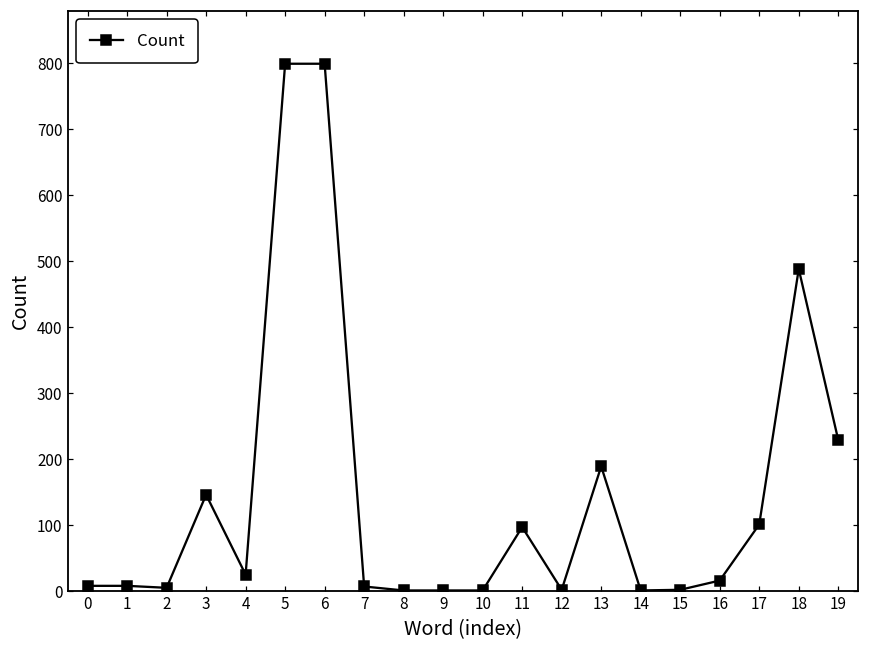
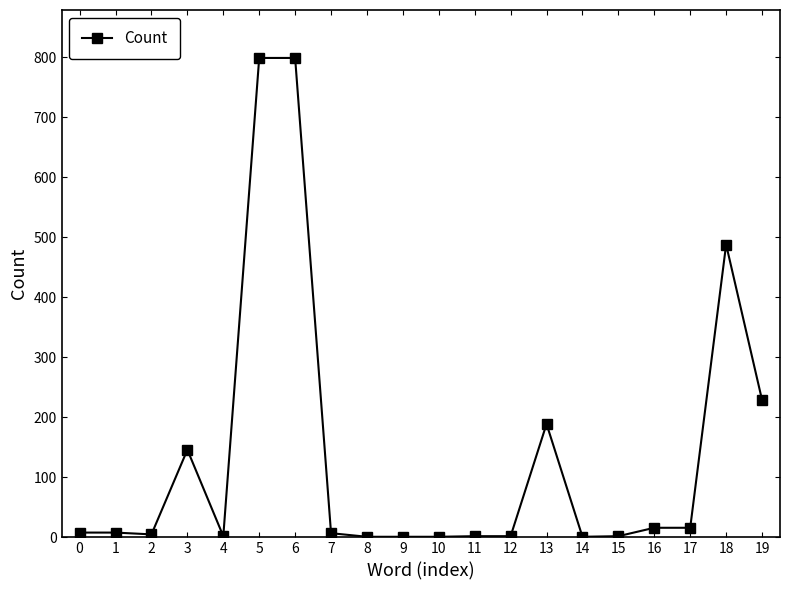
  {
    "0": 10,
    "1": 10,
    "2": 10,
    "3": 150,
-   "4": 30,
+   "4": 0,
    "5": 800,
    "6": 800,
    "7": 10,
    "8": 0,
    "9": 0,
    "10": 0,
-   "11": 100,
+   "11": 0,
    "12": 0,
    "13": 190,
    "14": 0,
    "15": 0,
    "16": 20,
-   "17": 100,
+   "17": 20,
    "18": 490,
    "19": 230
  }
